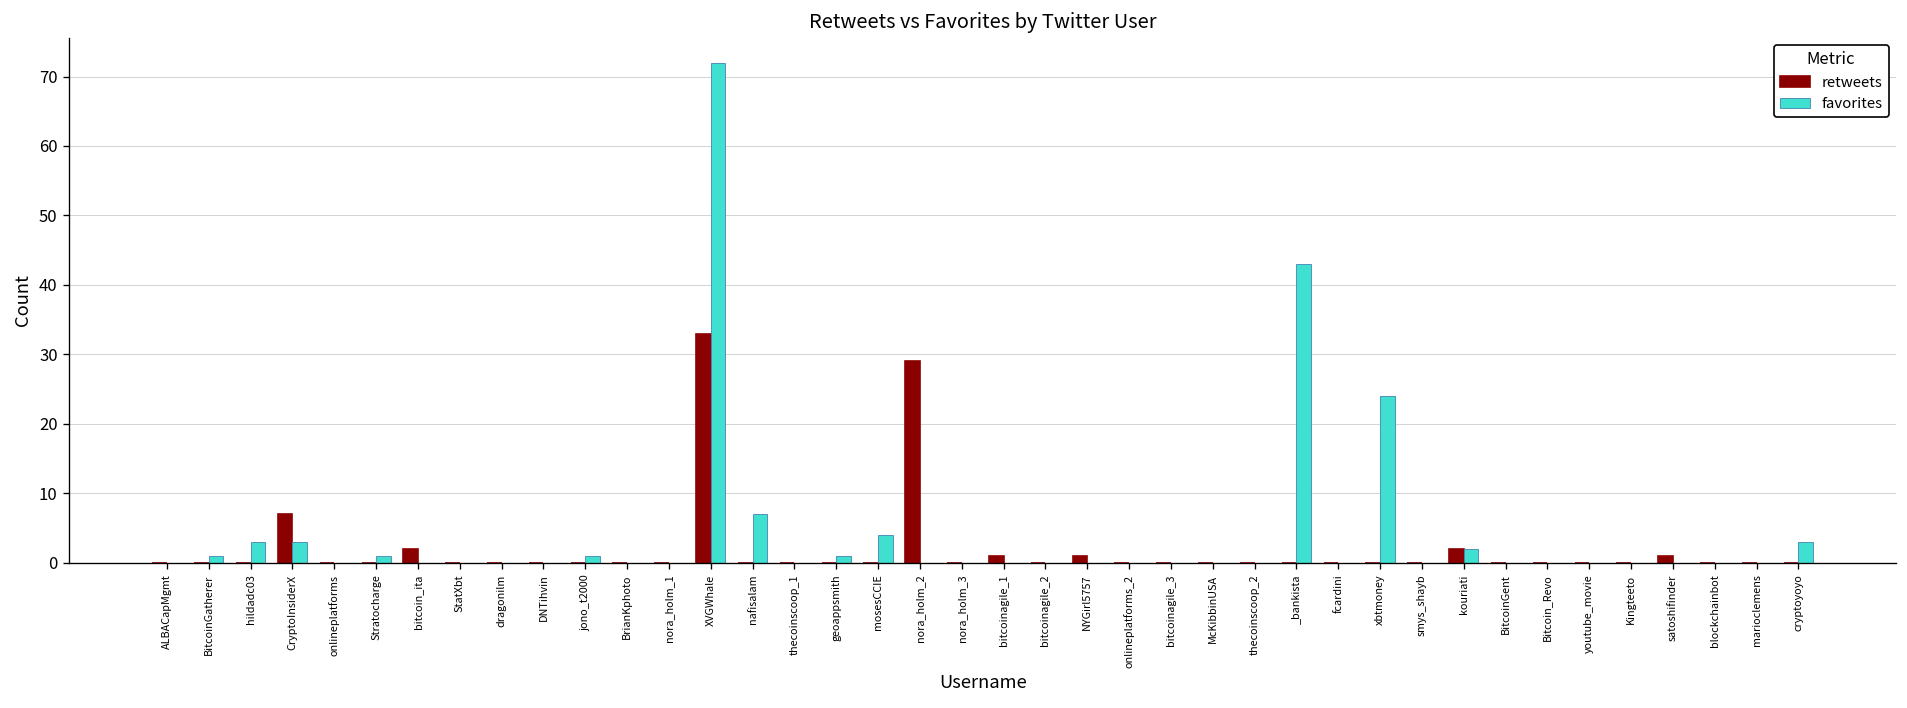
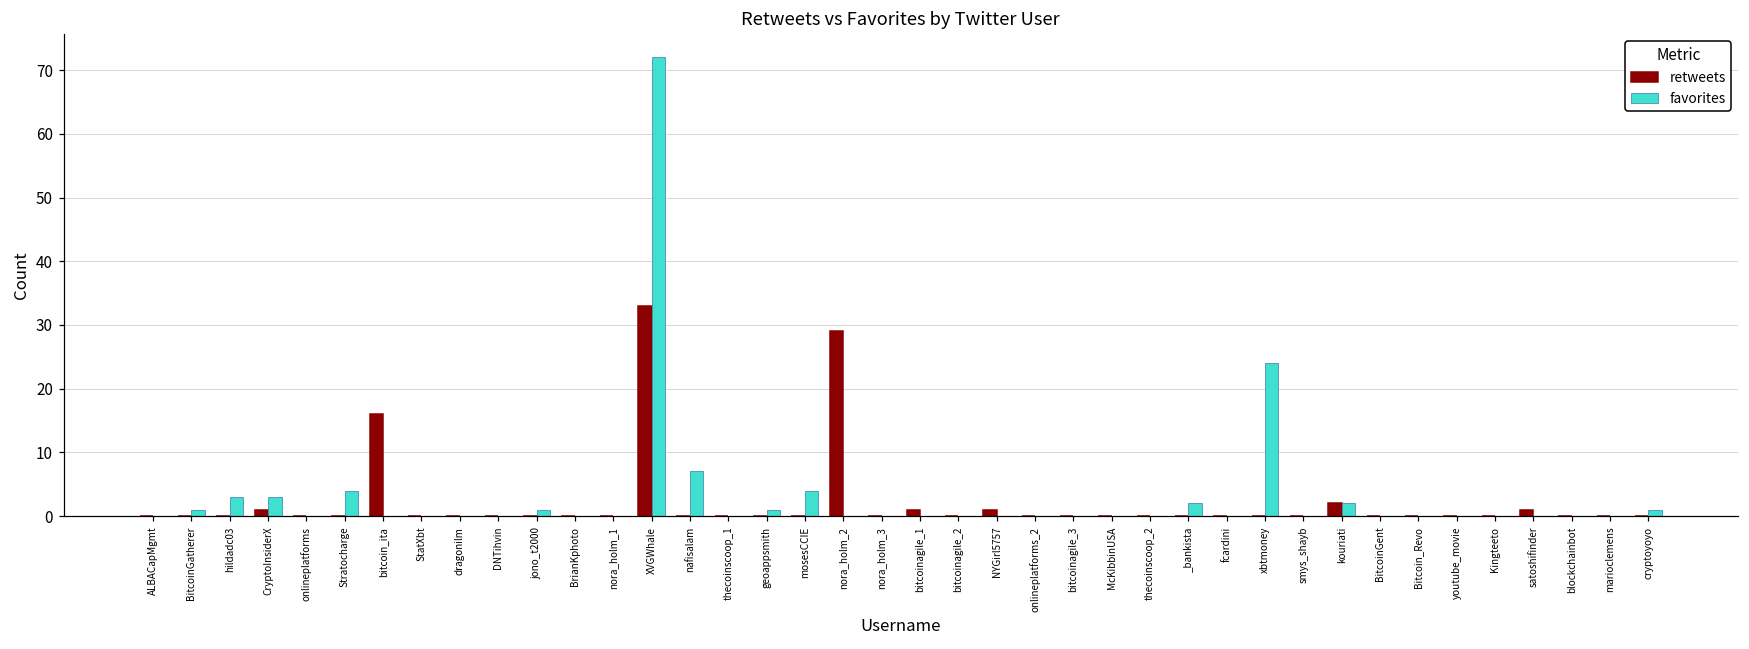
  {
    "retweets": {
      "ALBACapMgmt": 0,
      "BitcoinGatherer": 0,
      "hildadc03": 0,
-     "CryptoInsiderX": 7,
+     "CryptoInsiderX": 1,
      "onlineplatforms": 0,
      "Stratocharge": 0,
-     "bitcoin_ita": 2,
+     "bitcoin_ita": 16,
      "StatXbt": 0,
      "dragonilm": 0,
      "DNTihvin": 0,
      "jono_t2000": 0,
      "BrianKphoto": 0,
      "nora_holm_1": 0,
      "XVGWhale": 33,
      "nafisalam": 0,
      "thecoinscoop_1": 0,
      "geoappsmith": 0,
      "mosesCCIE": 0,
      "nora_holm_2": 29,
      "nora_holm_3": 0,
      "bitcoinagile_1": 1,
      "bitcoinagile_2": 0,
      "NYGirl5757": 1,
      "onlineplatforms_2": 0,
      "bitcoinagile_3": 0,
      "McKibbinUSA": 0,
      "thecoinscoop_2": 0,
      "_bankista": 0,
      "fcardini": 0,
      "xbtmoney": 0,
      "smys_shayb": 0,
      "kouriati": 2,
      "BitcoinGent": 0,
      "Bitcoin_Revo": 0,
      "youtube_movie": 0,
      "Kingteeto": 0,
      "satoshifinder": 1,
      "blockchainbot": 0,
      "marioclemens": 0,
      "cryptoyoyo": 0
    },
    "favorites": {
      "ALBACapMgmt": 0,
      "BitcoinGatherer": 1,
      "hildadc03": 3,
      "CryptoInsiderX": 3,
      "onlineplatforms": 0,
-     "Stratocharge": 1,
+     "Stratocharge": 4,
      "bitcoin_ita": 0,
      "StatXbt": 0,
      "dragonilm": 0,
      "DNTihvin": 0,
      "jono_t2000": 1,
      "BrianKphoto": 0,
      "nora_holm_1": 0,
      "XVGWhale": 72,
      "nafisalam": 7,
      "thecoinscoop_1": 0,
      "geoappsmith": 1,
      "mosesCCIE": 4,
      "nora_holm_2": 0,
      "nora_holm_3": 0,
      "bitcoinagile_1": 0,
      "bitcoinagile_2": 0,
      "NYGirl5757": 0,
      "onlineplatforms_2": 0,
      "bitcoinagile_3": 0,
      "McKibbinUSA": 0,
      "thecoinscoop_2": 0,
-     "_bankista": 43,
+     "_bankista": 2,
      "fcardini": 0,
      "xbtmoney": 24,
      "smys_shayb": 0,
      "kouriati": 2,
      "BitcoinGent": 0,
      "Bitcoin_Revo": 0,
      "youtube_movie": 0,
      "Kingteeto": 0,
      "satoshifinder": 0,
      "blockchainbot": 0,
      "marioclemens": 0,
-     "cryptoyoyo": 3
+     "cryptoyoyo": 1
    }
  }
